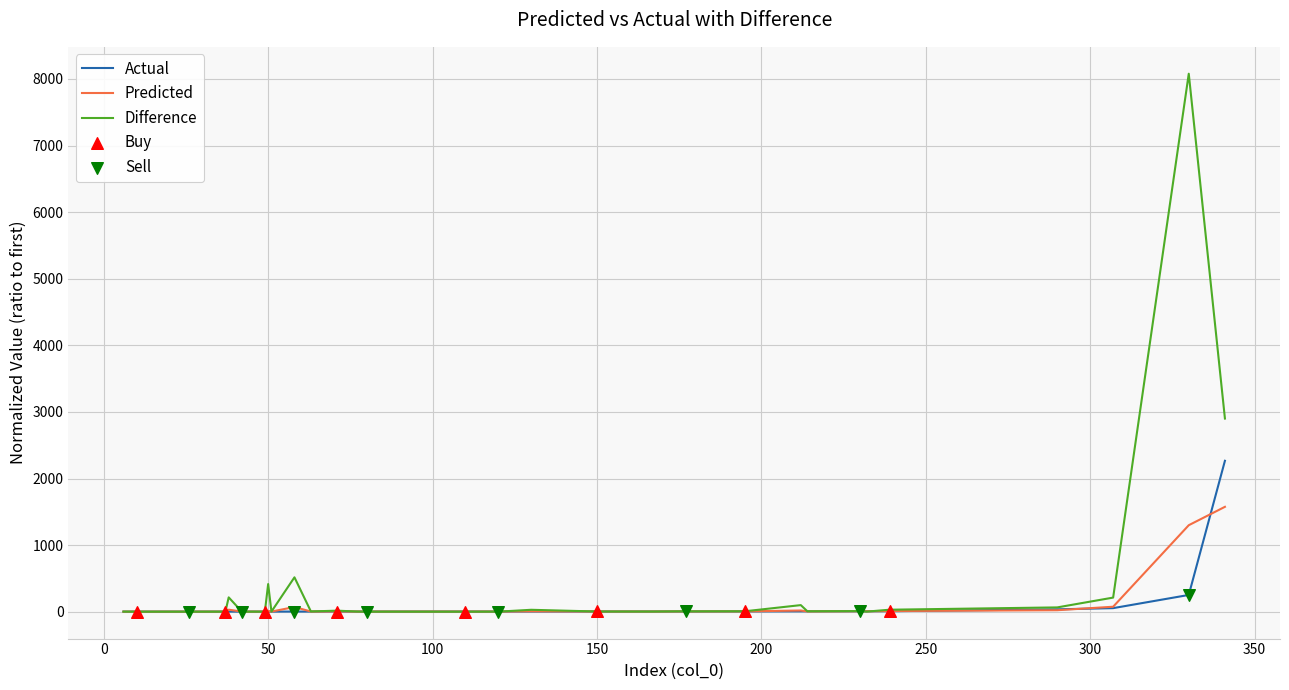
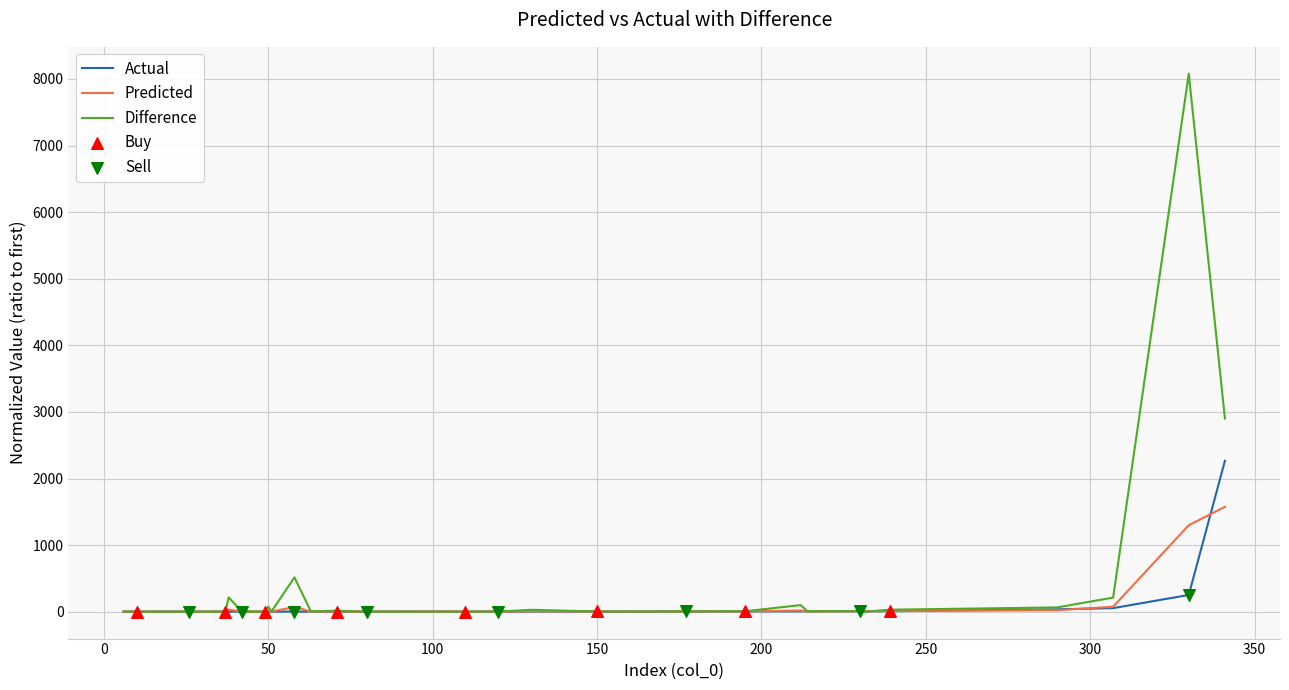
  {
    "Difference": {
-     "50": 400
+     "50": 100
    }
  }
